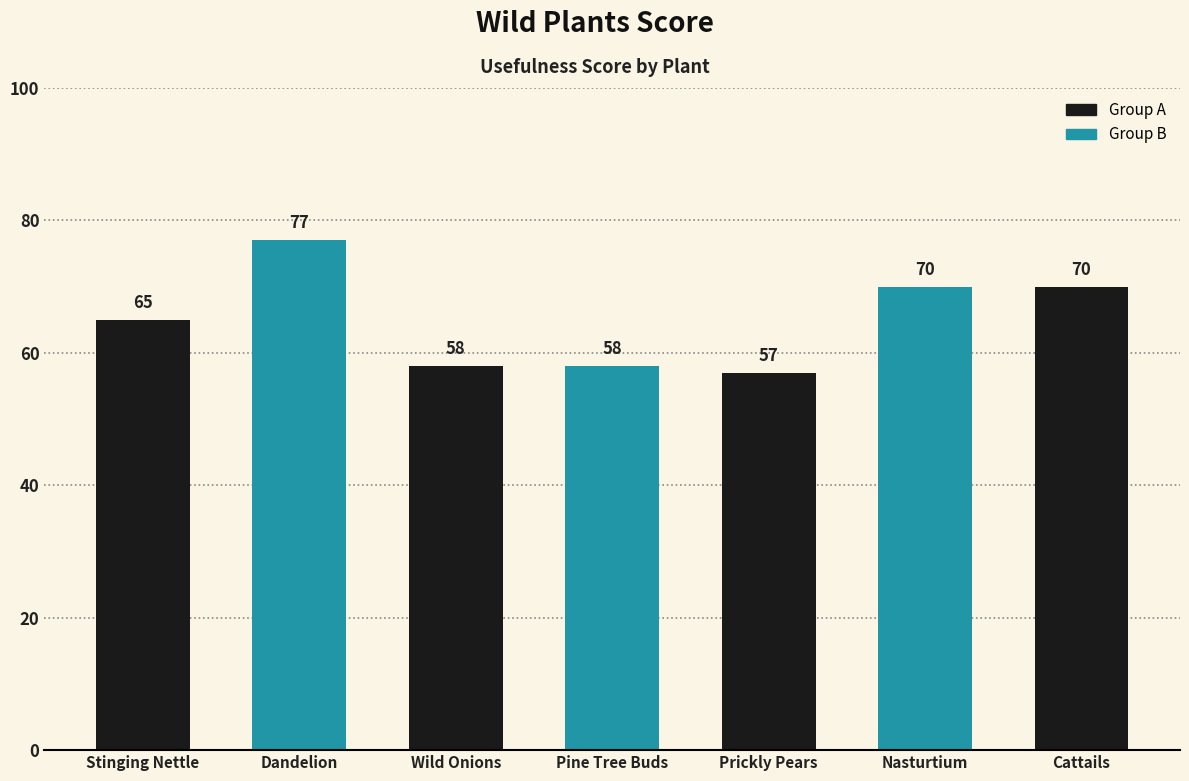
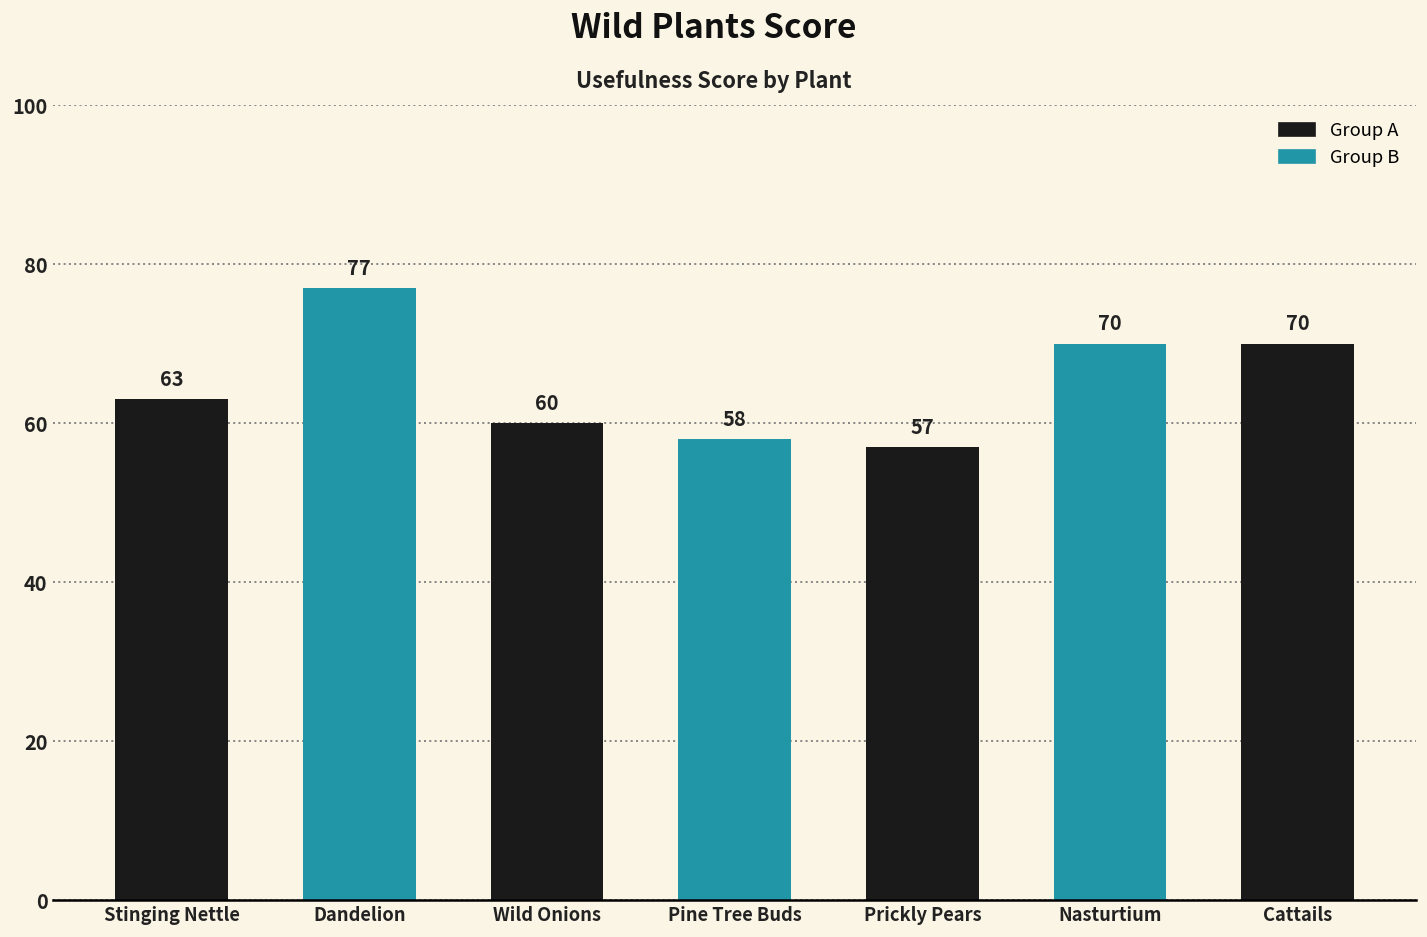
  {
-   "Stinging Nettle": 65,
+   "Stinging Nettle": 63,
    "Dandelion": 77,
-   "Wild Onions": 58,
+   "Wild Onions": 60,
    "Pine Tree Buds": 58,
    "Prickly Pears": 57,
    "Nasturtium": 70,
    "Cattails": 70
  }
